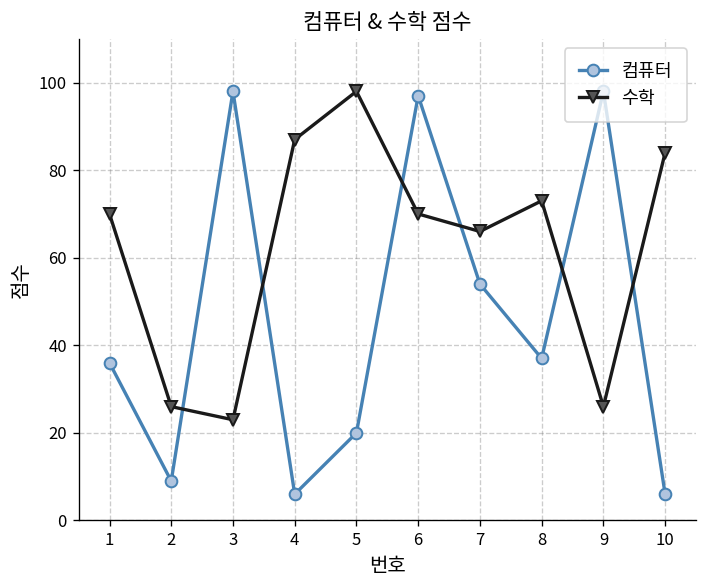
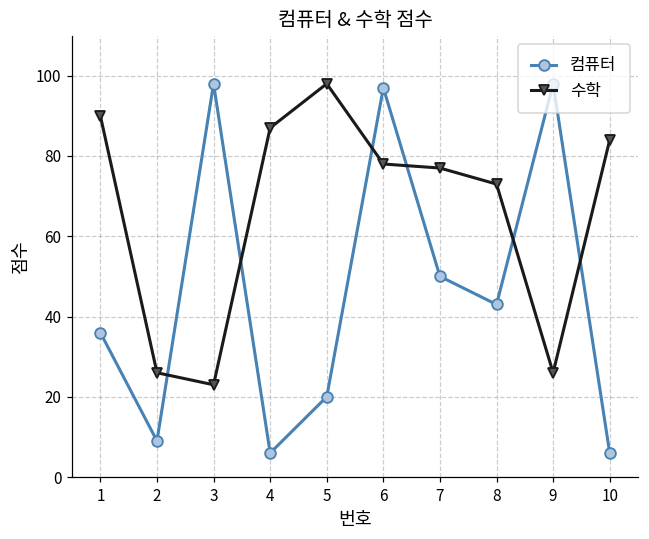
  {
    "컴퓨터": {
      "1": 36,
      "2": 9,
      "3": 98,
      "4": 6,
      "5": 20,
      "6": 97,
-     "7": 54,
-     "8": 37,
+     "7": 50,
+     "8": 43,
      "10": 6
    },
    "수학": {
-     "1": 70,
+     "1": 90,
      "2": 26,
      "3": 23,
      "4": 87,
      "5": 98,
-     "6": 70,
-     "7": 66,
+     "6": 78,
+     "7": 77,
      "8": 73,
      "9": 26,
      "10": 84
    }
  }
